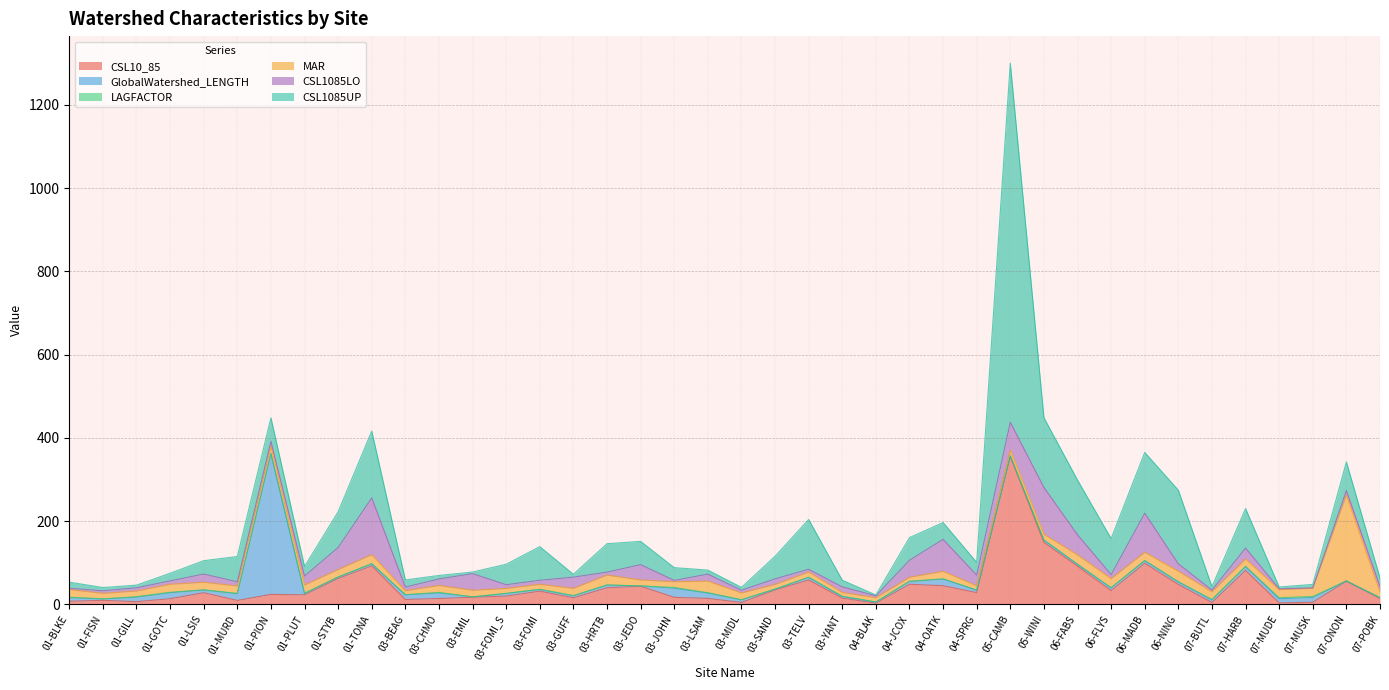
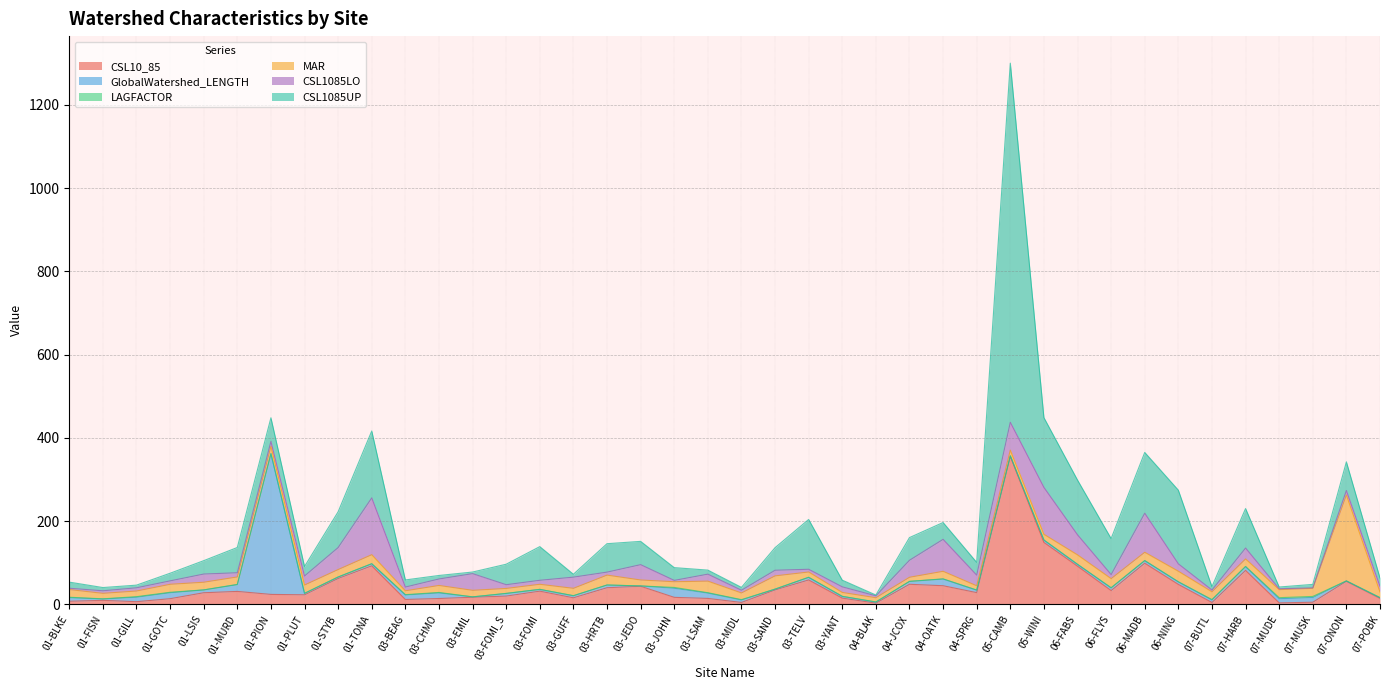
  {
    "CSL10_85": {
      "01-BLKE": 10,
      "01-GILL": 10,
      "01-GOTC": 10,
      "01-LSIS": 30,
-     "01-MURD": 10,
+     "01-MURD": 30,
      "01-PION": 20,
      "03-BEAG": 10,
      "03-CHMO": 10,
      "03-FOMI_S": 20,
      "03-HRTB": 40,
      "03-JOHN": 20,
      "03-LSAM": 10,
      "03-TELV": 60,
      "04-JCOX": 50,
      "04-OATK": 40,
      "06-FLYS": 30,
      "06-MADB": 100,
      "06-NING": 50,
      "07-HARB": 80,
      "07-MUDE": 0,
      "07-MUSK": 0
    },
    "MAR": {
      "01-GILL": 10,
      "01-GOTC": 20,
      "01-LSIS": 20,
      "01-MURD": 20,
      "01-PION": 20,
      "01-PLUT": 20,
      "01-STYB": 20,
      "01-TONA": 20,
      "03-BEAG": 10,
      "03-CHMO": 20,
      "03-EMIL": 20,
      "03-FOMI_S": 10,
      "03-FOMI": 10,
      "03-GUFF": 20,
      "03-HRTB": 20,
      "03-JEDO": 10,
      "03-LSAM": 30,
      "03-MIDL": 20,
-     "03-SAND": 10,
+     "03-SAND": 30,
      "03-TELV": 10,
      "03-YANT": 10,
      "04-JCOX": 10,
      "04-OATK": 20,
      "04-SPRG": 10,
      "05-CAMB": 10,
      "05-WINI": 10,
      "06-FABS": 20,
      "06-FLYS": 20,
      "06-MADB": 20,
      "06-NING": 30,
      "07-HARB": 20,
      "07-ONON": 210,
      "07-POBK": 10
    },
    "CSL1085LO": {
      "01-GILL": 10,
      "01-GOTC": 10,
      "01-LSIS": 20,
      "01-MURD": 10,
      "01-PION": 10,
      "01-PLUT": 20,
      "01-STYB": 50,
      "01-TONA": 140,
      "03-BEAG": 10,
      "03-CHMO": 20,
      "03-FOMI_S": 10,
      "03-FOMI": 10,
      "03-GUFF": 30,
      "03-HRTB": 10,
      "03-JEDO": 40,
      "03-LSAM": 20,
      "03-MIDL": 10,
      "03-SAND": 10,
      "03-TELV": 10,
      "03-YANT": 10,
      "04-JCOX": 40,
      "04-OATK": 80,
      "04-SPRG": 30,
      "05-CAMB": 70,
      "05-WINI": 110,
      "06-FABS": 50,
      "06-FLYS": 10,
      "06-MADB": 90,
      "06-NING": 20,
      "07-HARB": 30,
      "07-ONON": 10,
      "07-POBK": 10
    }
  }
